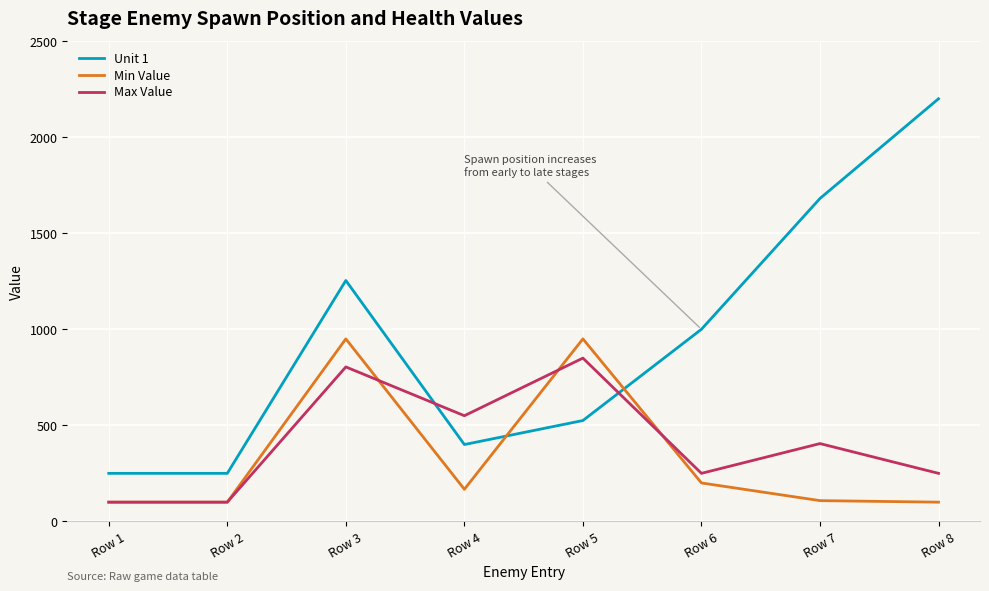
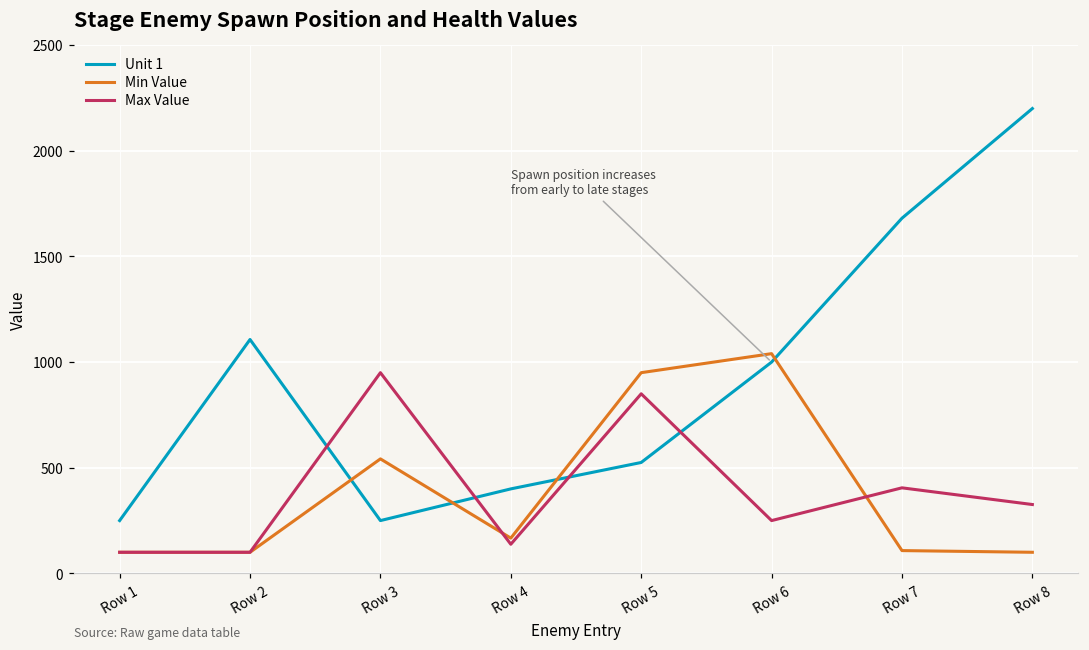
  {
    "Unit 1": {
      "Row 1": 250,
-     "Row 2": 250,
-     "Row 3": 1250,
+     "Row 2": 1110,
+     "Row 3": 250,
      "Row 4": 400,
      "Row 5": 530,
      "Row 6": 1000,
      "Row 7": 1680,
      "Row 8": 2200
    },
    "Min Value": {
-     "Row 3": 950,
+     "Row 3": 540,
      "Row 4": 170,
      "Row 5": 950,
-     "Row 6": 200,
+     "Row 6": 1040,
      "Row 7": 110,
      "Row 8": 100
    },
    "Max Value": {
-     "Row 3": 800,
-     "Row 4": 550,
+     "Row 3": 950,
+     "Row 4": 140,
      "Row 5": 850,
      "Row 6": 250,
      "Row 7": 410,
-     "Row 8": 250
+     "Row 8": 330
    }
  }
